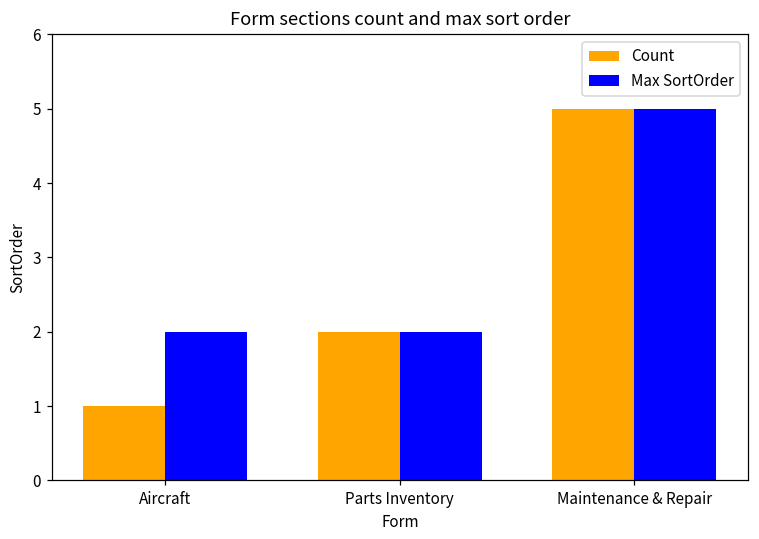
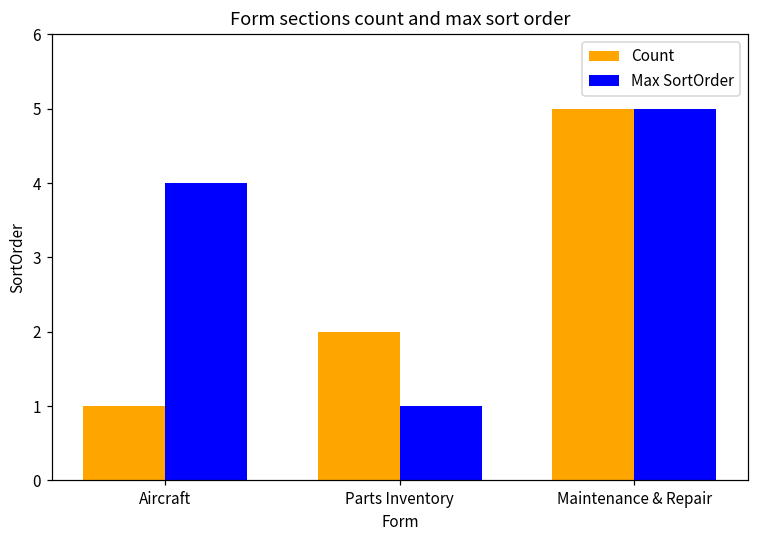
  {
    "Count": {
      "Aircraft": 1,
      "Parts Inventory": 2,
      "Maintenance & Repair": 5
    },
    "Max SortOrder": {
-     "Aircraft": 2,
-     "Parts Inventory": 2,
+     "Aircraft": 4,
+     "Parts Inventory": 1,
      "Maintenance & Repair": 5
    }
  }
